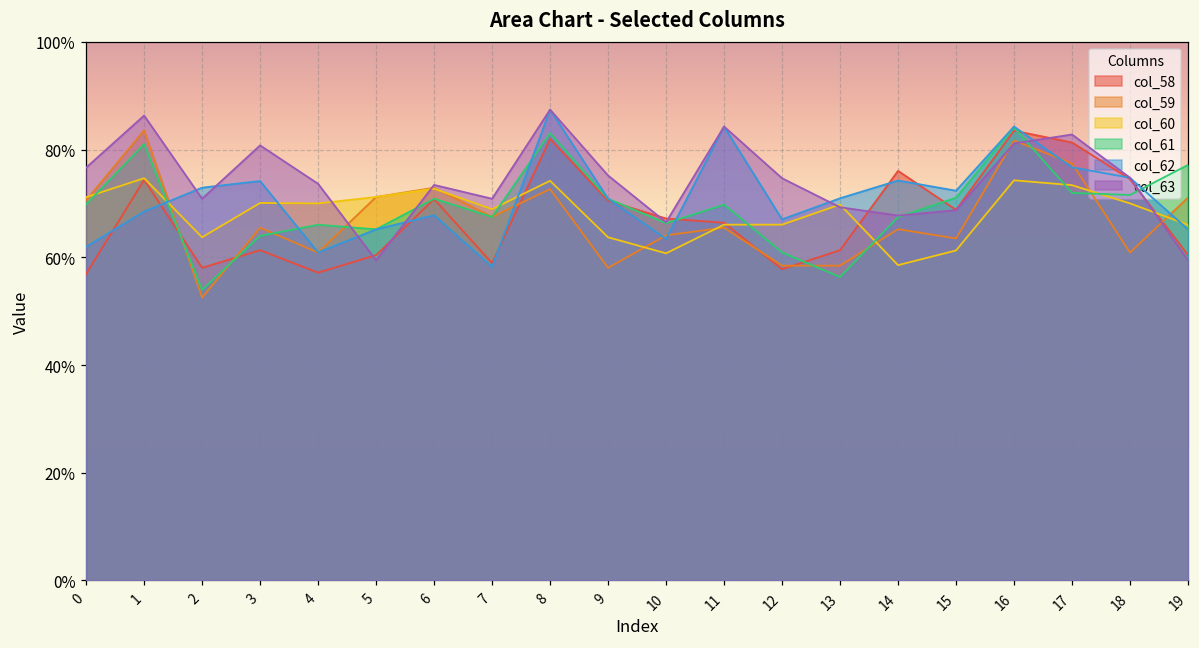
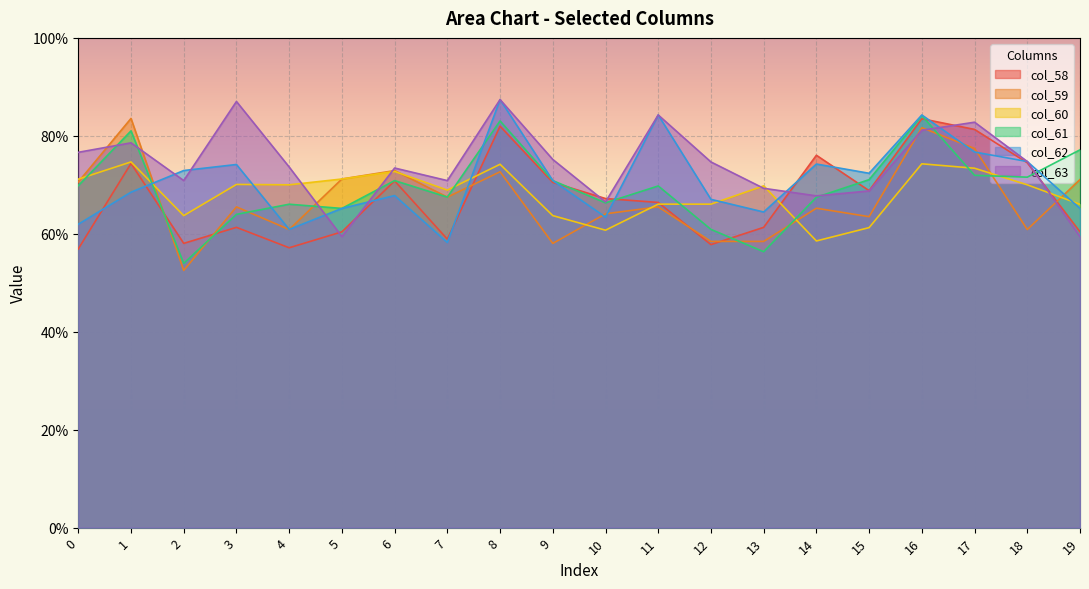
  {
    "col_61": {
      "0": "70%",
      "1": "81%",
      "2": "54%",
      "3": "64%",
      "4": "66%",
      "8": "83%",
      "11": "70%",
      "12": "61%",
      "13": "56%",
      "15": "71%",
      "17": "72%",
      "19": "77%"
    },
    "col_62": {
      "0": "62%",
      "1": "68%",
      "2": "73%",
      "3": "74%",
      "6": "68%",
      "7": "58%",
      "10": "63%",
      "12": "67%",
-     "13": "71%",
+     "13": "64%",
      "14": "74%",
      "15": "72%",
      "17": "77%",
      "19": "65%"
    },
    "col_63": {
      "0": "77%",
-     "1": "86%",
+     "1": "79%",
      "2": "71%",
-     "3": "81%",
+     "3": "87%",
      "4": "74%",
      "5": "59%",
      "6": "73%",
      "7": "71%",
      "9": "75%",
      "12": "75%",
      "16": "81%",
      "17": "83%",
      "19": "59%"
    }
  }
